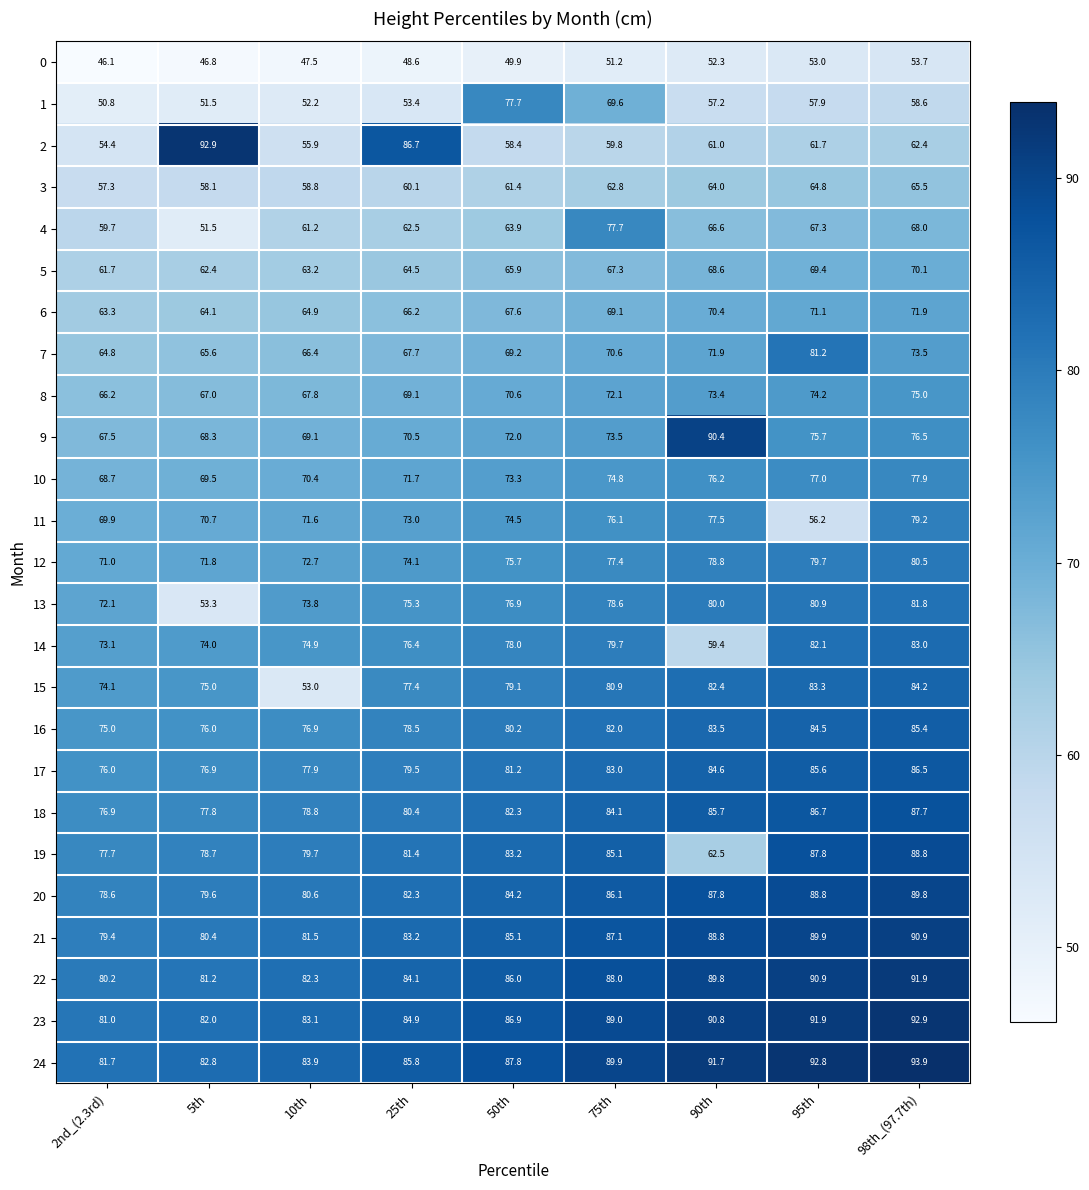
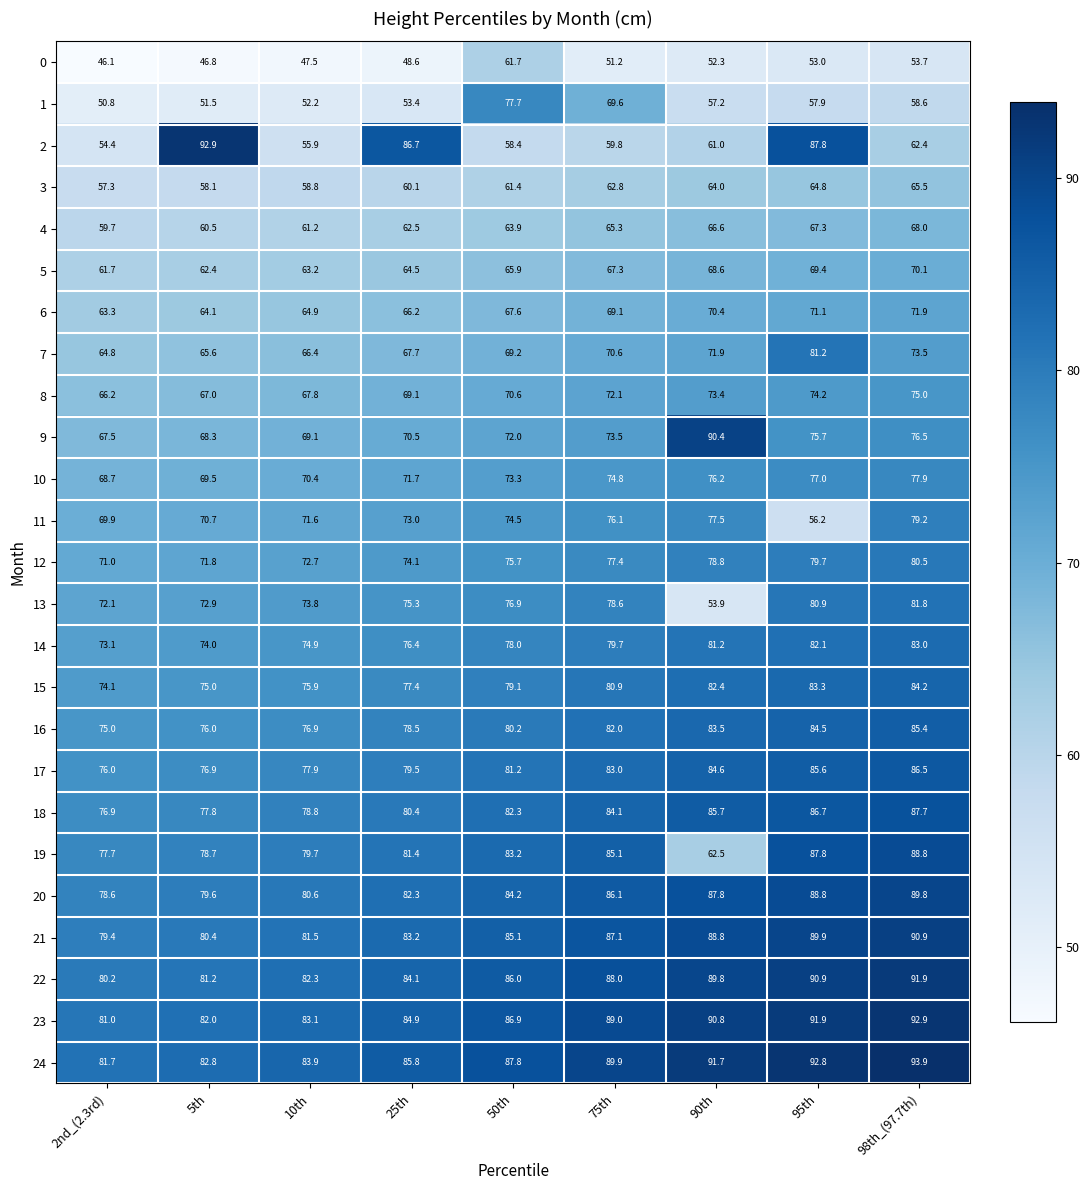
  {
    "0": {
      "2nd_(2.3rd)": 46.1,
      "5th": 46.8,
      "10th": 47.5,
      "25th": 48.6,
-     "50th": 49.9,
+     "50th": 61.7,
      "75th": 51.2,
      "90th": 52.3,
      "95th": 53.0,
      "98th_(97.7th)": 53.7
    },
    "2": {
      "2nd_(2.3rd)": 54.4,
      "5th": 92.9,
      "10th": 55.9,
      "25th": 86.7,
      "50th": 58.4,
      "75th": 59.8,
      "90th": 61.0,
-     "95th": 61.7,
+     "95th": 87.8,
      "98th_(97.7th)": 62.4
    },
    "4": {
      "2nd_(2.3rd)": 59.7,
-     "5th": 51.5,
+     "5th": 60.5,
      "10th": 61.2,
      "25th": 62.5,
      "50th": 63.9,
-     "75th": 77.7,
+     "75th": 65.3,
      "90th": 66.6,
      "95th": 67.3,
      "98th_(97.7th)": 68.0
    },
    "13": {
      "2nd_(2.3rd)": 72.1,
-     "5th": 53.3,
+     "5th": 72.9,
      "10th": 73.8,
      "25th": 75.3,
      "50th": 76.9,
      "75th": 78.6,
-     "90th": 80.0,
+     "90th": 53.9,
      "95th": 80.9,
      "98th_(97.7th)": 81.8
    },
    "14": {
      "2nd_(2.3rd)": 73.1,
      "5th": 74.0,
      "10th": 74.9,
      "25th": 76.4,
      "50th": 78.0,
      "75th": 79.7,
-     "90th": 59.4,
+     "90th": 81.2,
      "95th": 82.1,
      "98th_(97.7th)": 83.0
    },
    "15": {
      "2nd_(2.3rd)": 74.1,
      "5th": 75.0,
-     "10th": 53.0,
+     "10th": 75.9,
      "25th": 77.4,
      "50th": 79.1,
      "75th": 80.9,
      "90th": 82.4,
      "95th": 83.3,
      "98th_(97.7th)": 84.2
    }
  }
